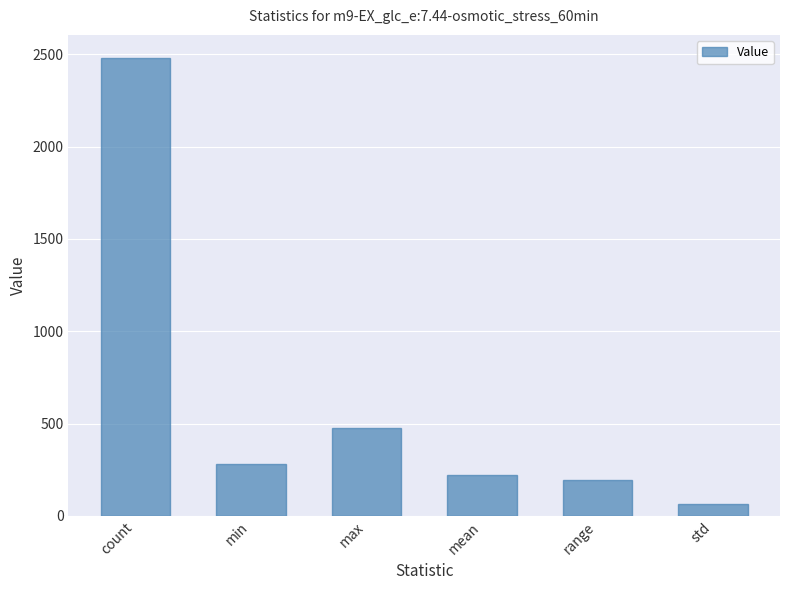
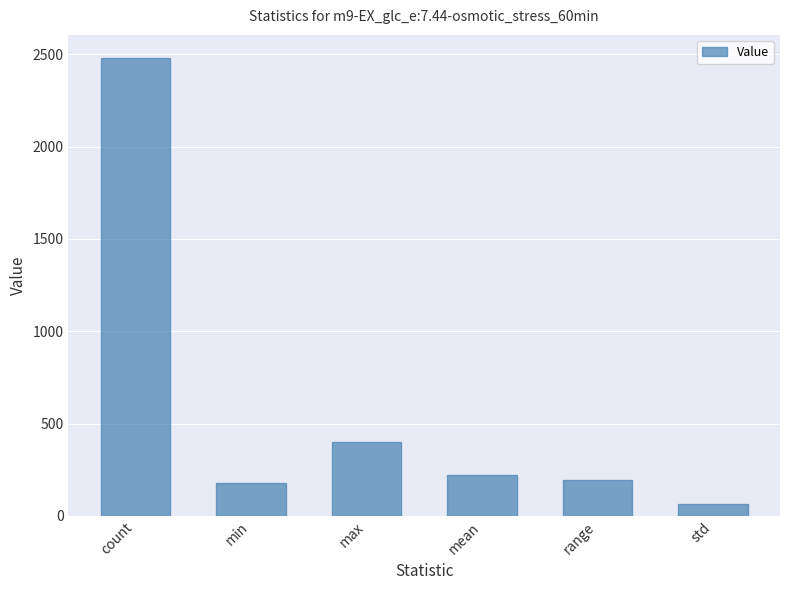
  {
    "count": 2480,
-   "min": 280,
-   "max": 480,
+   "min": 180,
+   "max": 400,
    "mean": 220,
    "range": 200,
    "std": 60
  }
